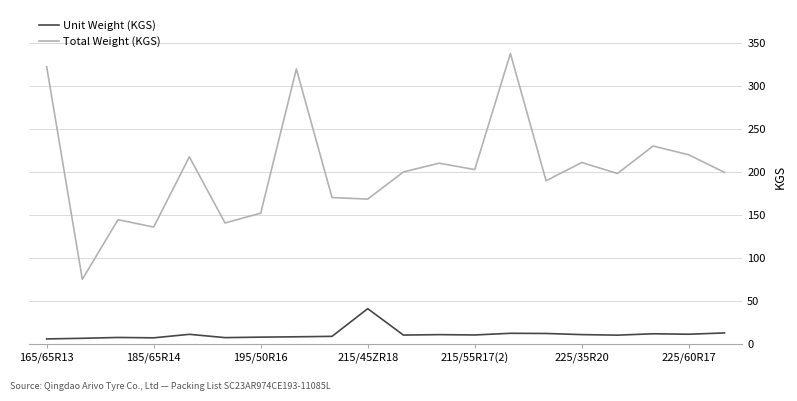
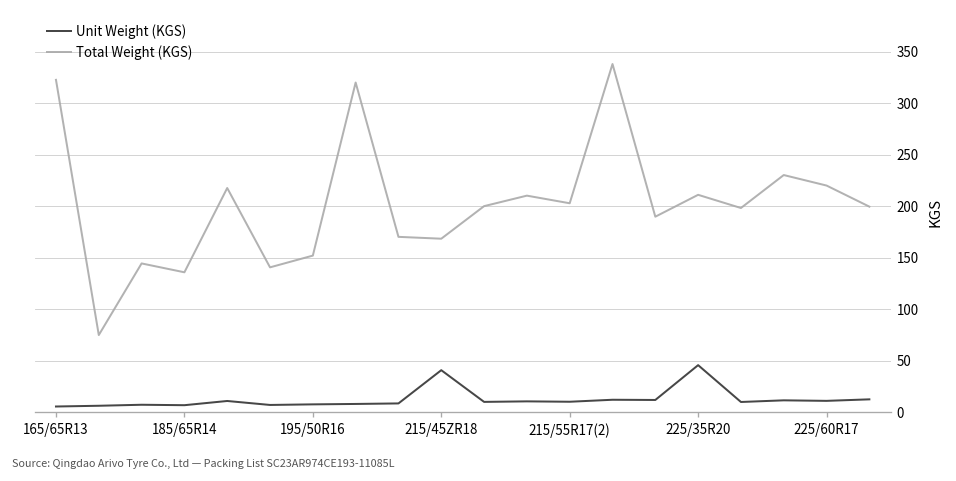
  {
    "Unit Weight (KGS)": {
      "165/65R13": 10,
      "185/65R14": 10,
      "195/50R16": 10,
      "215/45ZR18": 40,
      "215/55R17(2)": 10,
-     "225/35R20": 10,
+     "225/35R20": 50,
      "225/60R17": 10
    },
    "Total Weight (KGS)": {
      "165/65R13": 320,
      "185/65R14": 140,
      "195/50R16": 150,
      "215/45ZR18": 170,
      "215/55R17(2)": 200,
      "225/35R20": 210,
      "225/60R17": 220
    }
  }
